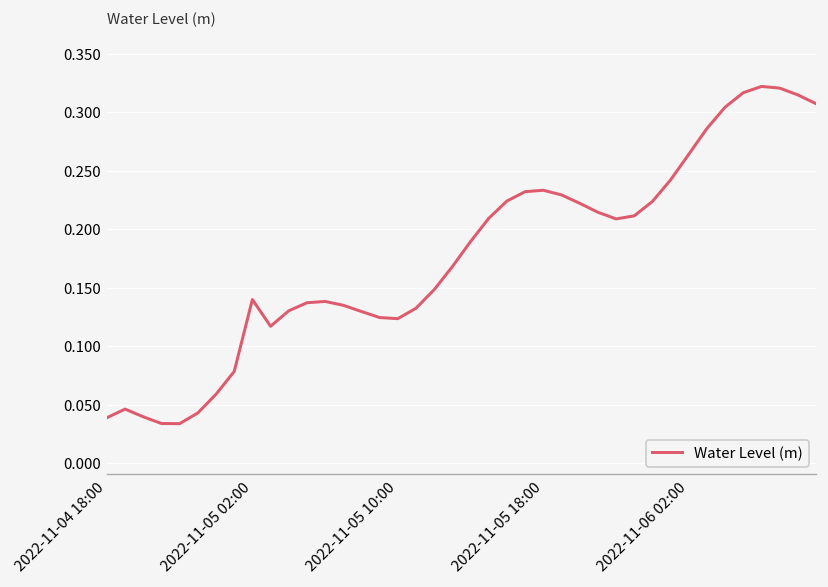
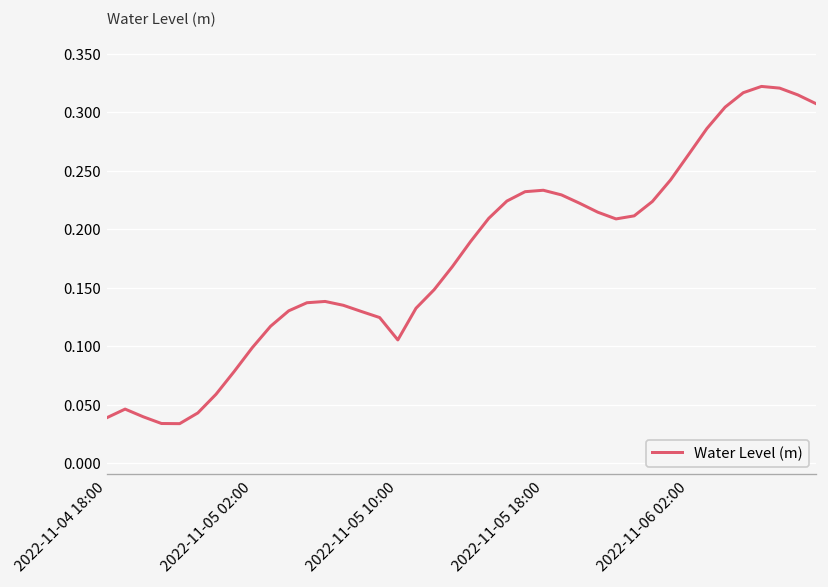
  {
    "2022-11-04 18:00": 0.04,
-   "2022-11-05 02:00": 0.14,
-   "2022-11-05 10:00": 0.12,
+   "2022-11-05 02:00": 0.10,
+   "2022-11-05 10:00": 0.11,
    "2022-11-05 18:00": 0.23,
    "2022-11-06 02:00": 0.26
  }
